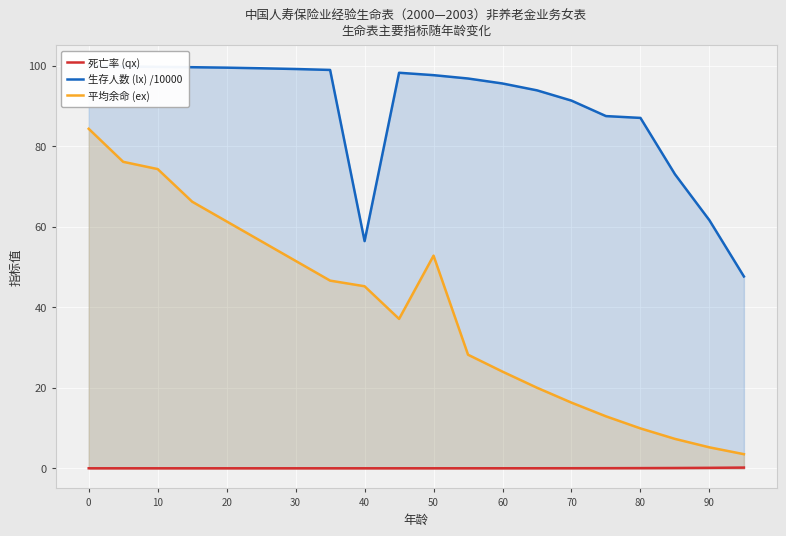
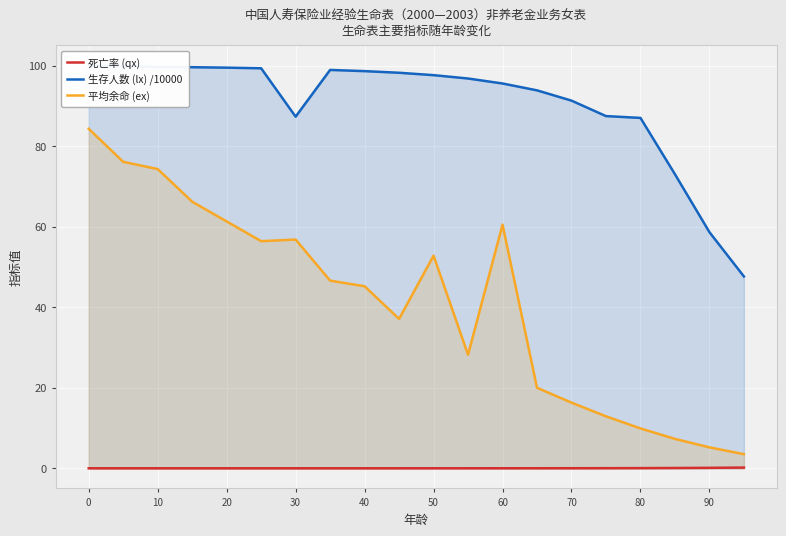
  {
    "死亡率 (qx)": {
      "0": 0,
      "10": 0,
      "20": 0,
      "30": 0,
      "40": 0,
      "50": 0,
      "60": 0,
      "70": 0,
      "80": 0,
      "90": 0
    },
    "生存人数 (lx) /10000": {
      "20": 99,
-     "30": 99,
-     "40": 56,
+     "30": 87,
+     "40": 99,
      "50": 98,
      "60": 96,
      "70": 91,
      "80": 87,
-     "90": 62
+     "90": 59
    },
    "平均余命 (ex)": {
      "0": 84,
      "10": 74,
      "20": 61,
-     "30": 52,
+     "30": 57,
      "40": 45,
      "50": 53,
-     "60": 24,
+     "60": 61,
      "70": 16,
      "80": 10,
      "90": 5
    }
  }
